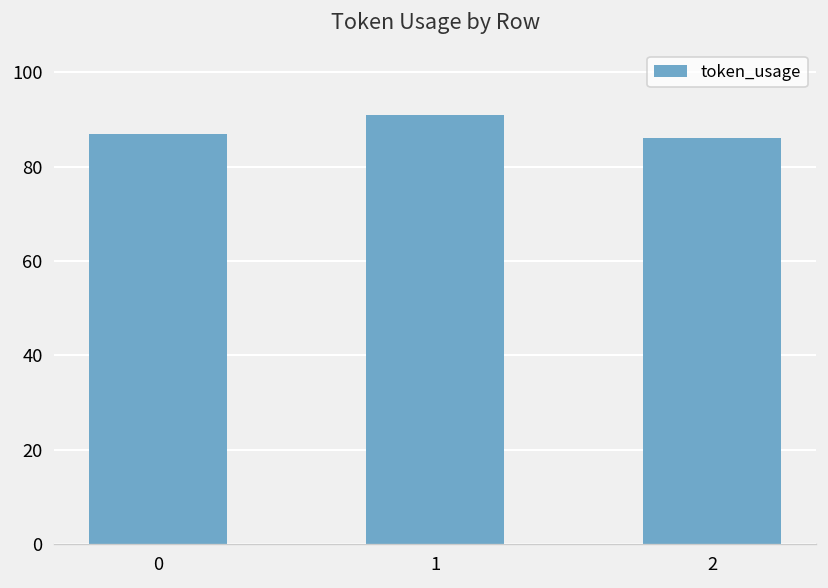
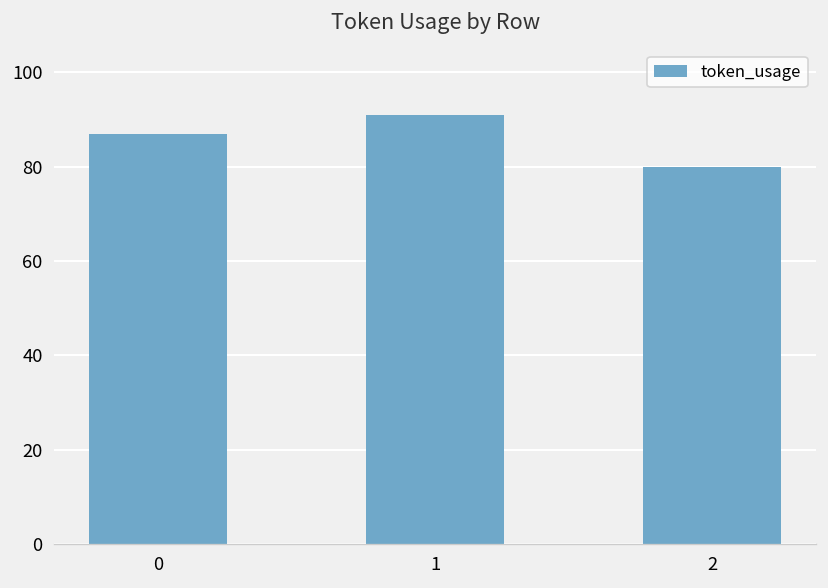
  {
    "0": 87,
    "1": 91,
-   "2": 86
+   "2": 80
  }
